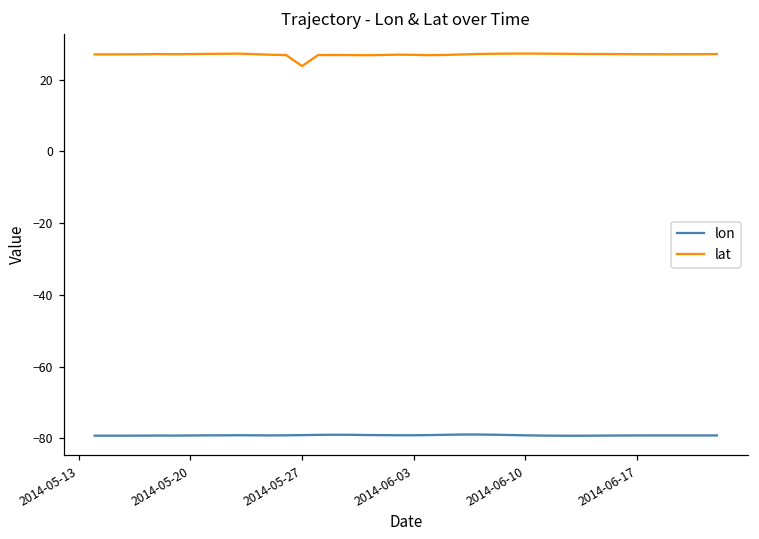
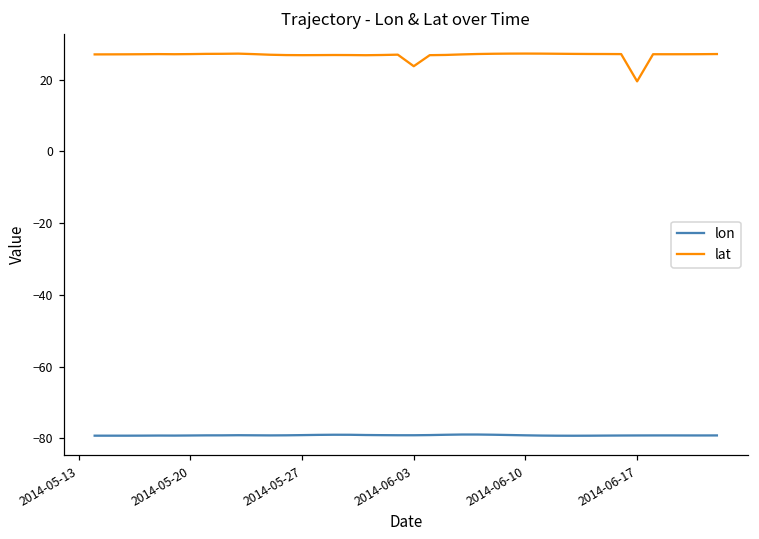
  {
    "lon": {
      "2014-05-20": -79,
      "2014-05-27": -79,
      "2014-06-03": -79,
      "2014-06-10": -79,
      "2014-06-17": -79
    },
    "lat": {
      "2014-05-20": 27,
-     "2014-05-27": 24,
-     "2014-06-03": 27,
+     "2014-05-27": 27,
+     "2014-06-03": 24,
      "2014-06-10": 27,
-     "2014-06-17": 27
+     "2014-06-17": 20
    }
  }
